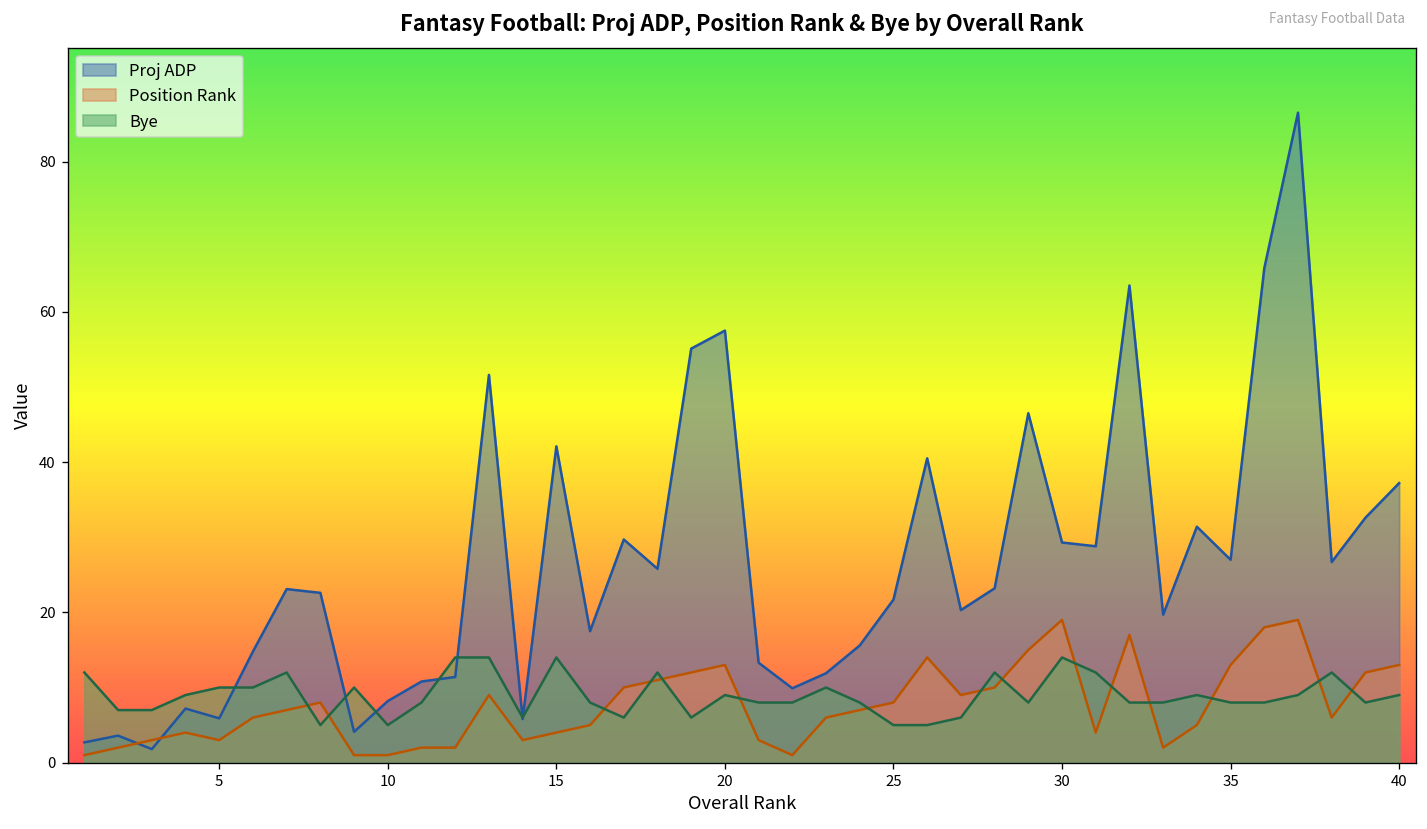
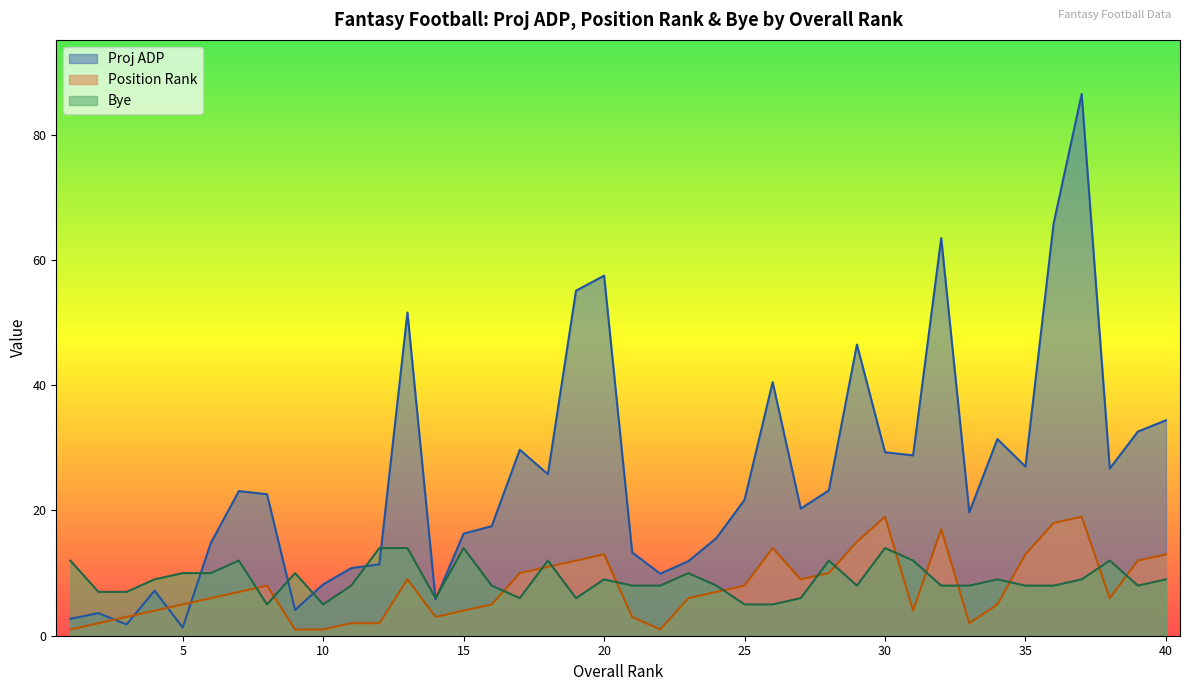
  {
    "Proj ADP": {
-     "5": 6,
+     "5": 1,
      "10": 8,
-     "15": 42,
+     "15": 16,
      "20": 58,
      "25": 22,
      "30": 29,
      "35": 27,
-     "40": 37
+     "40": 34
    },
    "Position Rank": {
-     "5": 3,
+     "5": 5,
      "10": 1,
      "15": 4,
      "20": 13,
      "25": 8,
      "30": 19,
      "35": 13,
      "40": 13
    },
    "Bye": {
      "5": 10,
      "10": 5,
      "15": 14,
      "20": 9,
      "25": 5,
      "30": 14,
      "35": 8,
      "40": 9
    }
  }
